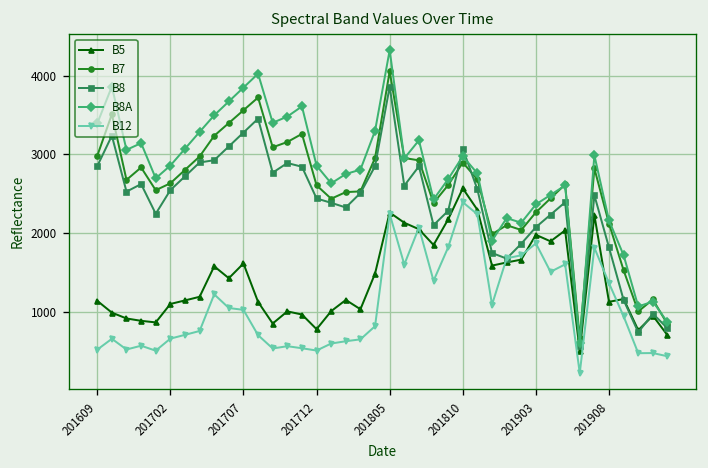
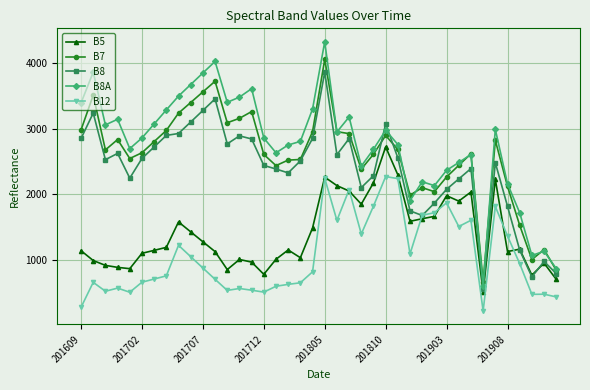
  {
    "B5": {
      "201609": 1100,
      "201702": 1100,
-     "201707": 1600,
+     "201707": 1300,
      "201712": 800,
-     "201810": 2600,
+     "201810": 2700,
      "201903": 2000,
      "201908": 1100
    },
    "B12": {
-     "201609": 500,
+     "201609": 300,
      "201702": 700,
-     "201707": 1000,
+     "201707": 900,
      "201712": 500,
-     "201810": 2400,
+     "201810": 2300,
      "201903": 1900,
      "201908": 1400
    }
  }
